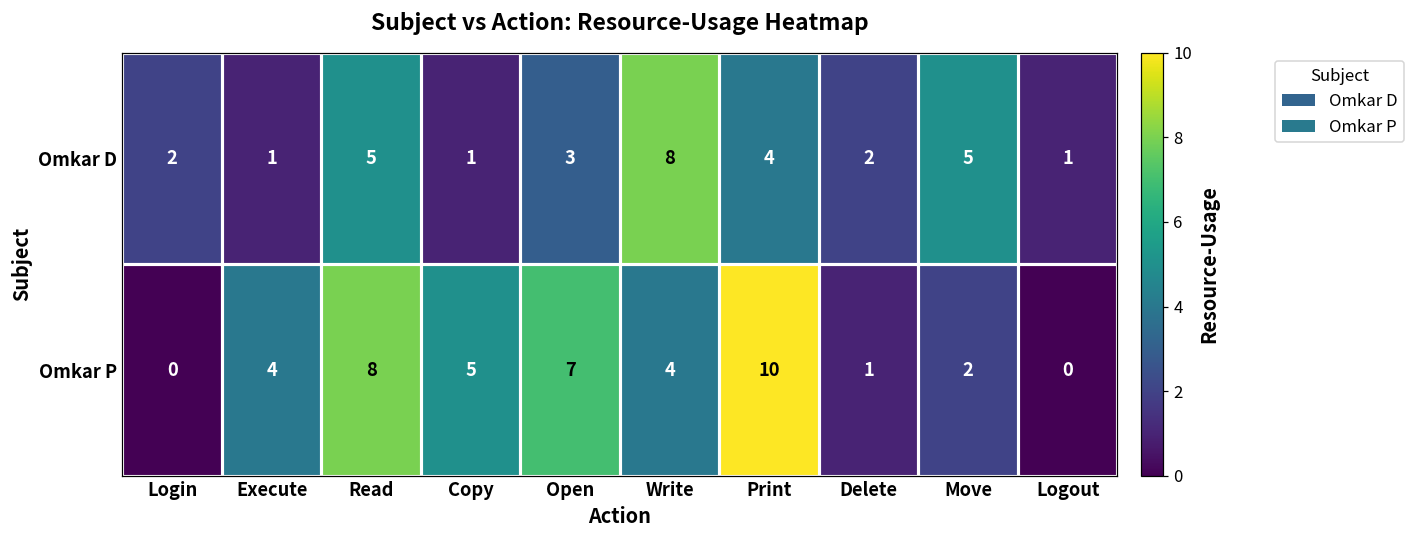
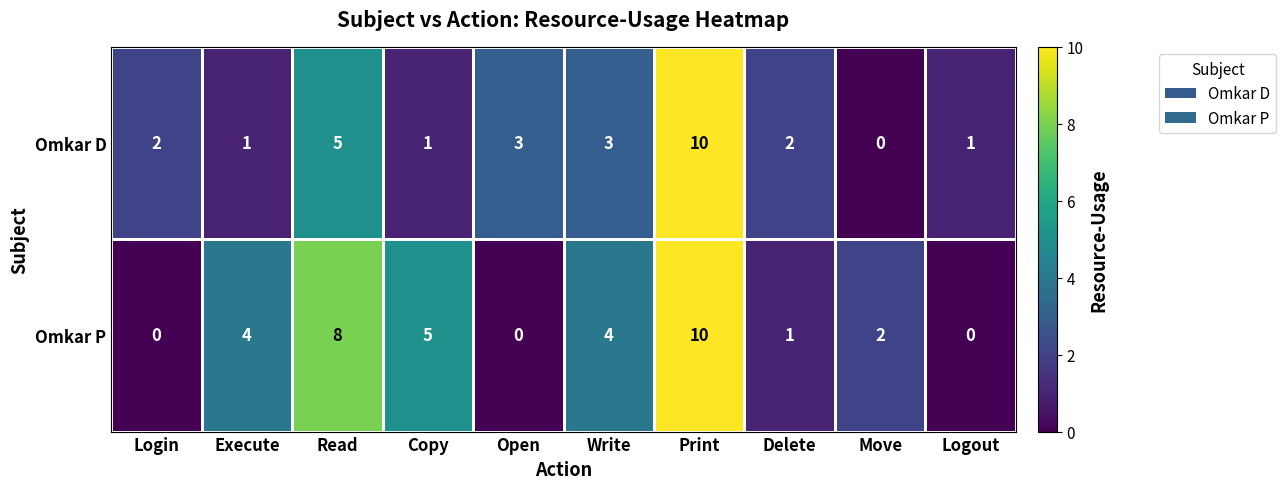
  {
    "Omkar D": {
      "Login": 2,
      "Execute": 1,
      "Read": 5,
      "Copy": 1,
      "Open": 3,
-     "Write": 8,
-     "Print": 4,
+     "Write": 3,
+     "Print": 10,
      "Delete": 2,
-     "Move": 5,
+     "Move": 0,
      "Logout": 1
    },
    "Omkar P": {
      "Login": 0,
      "Execute": 4,
      "Read": 8,
      "Copy": 5,
-     "Open": 7,
+     "Open": 0,
      "Write": 4,
      "Print": 10,
      "Delete": 1,
      "Move": 2,
      "Logout": 0
    }
  }
